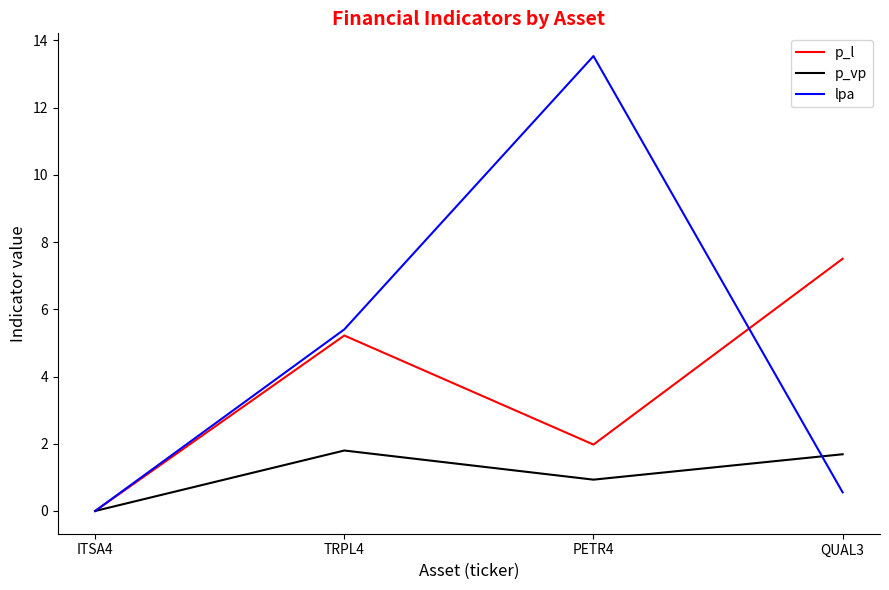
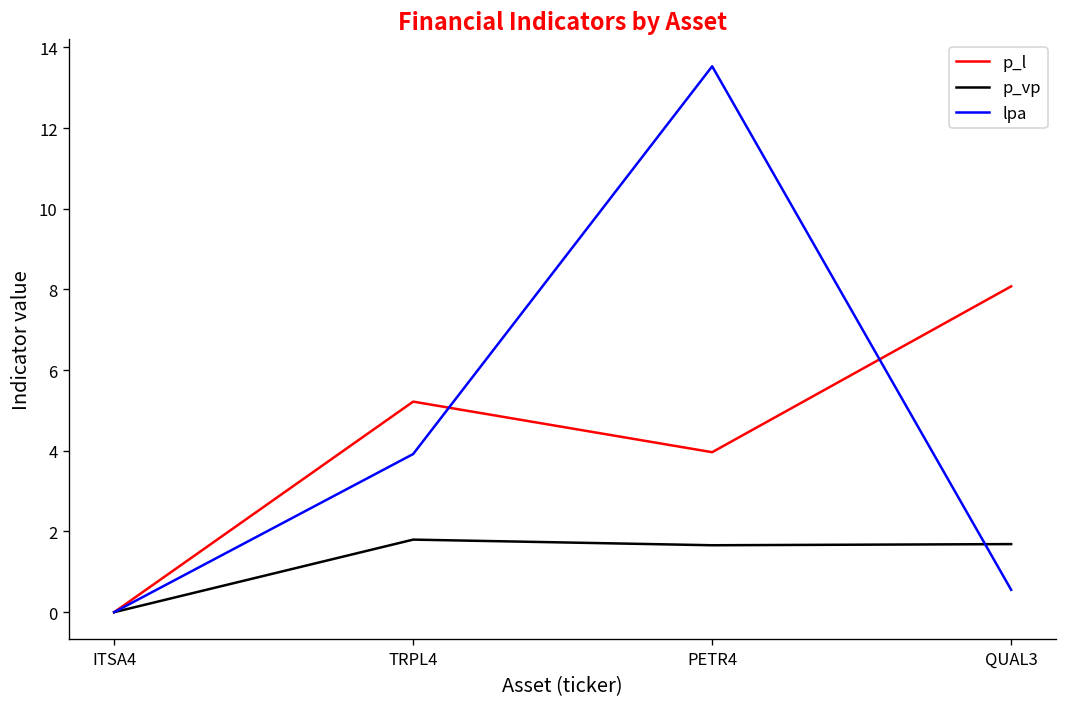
  {
    "p_l": {
      "TRPL4": 5.2,
-     "PETR4": 2.0,
-     "QUAL3": 7.5
+     "PETR4": 4.0,
+     "QUAL3": 8.1
    },
    "p_vp": {
      "TRPL4": 1.8,
-     "PETR4": 0.9,
+     "PETR4": 1.7,
      "QUAL3": 1.7
    },
    "lpa": {
-     "TRPL4": 5.4,
+     "TRPL4": 3.9,
      "PETR4": 13.5,
      "QUAL3": 0.6
    }
  }
